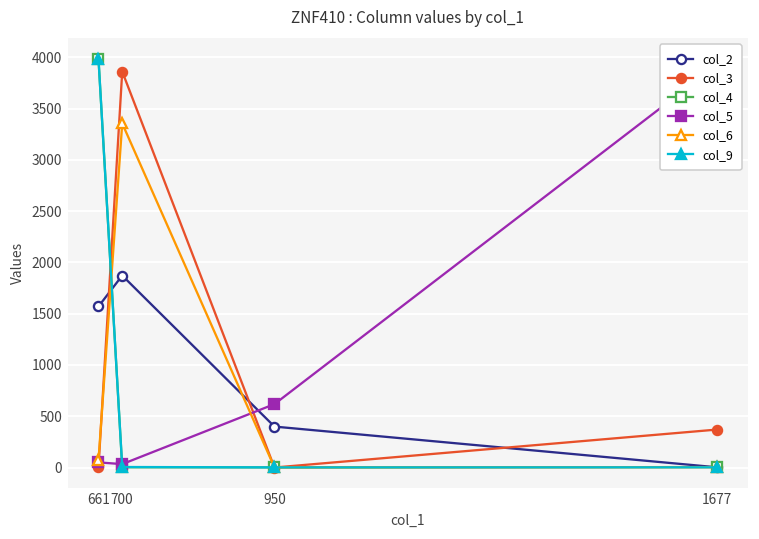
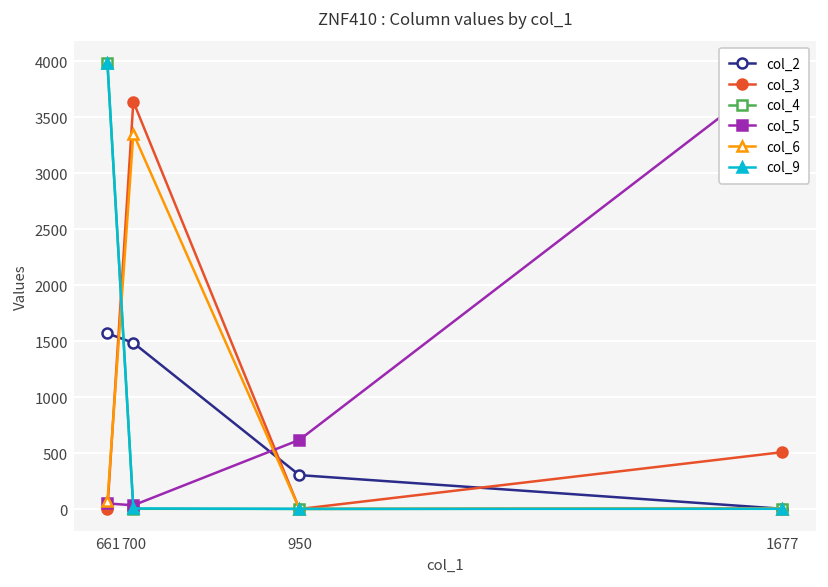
  {
    "col_2": {
      "661": 1600,
-     "700": 1900,
-     "950": 400
+     "700": 1500,
+     "950": 300
    },
    "col_3": {
      "661": 0,
-     "700": 3900,
-     "1677": 400
+     "700": 3600,
+     "1677": 500
    },
    "col_5": {
      "700": 0,
      "950": 600
    },
    "col_6": {
      "700": 3400
    }
  }
